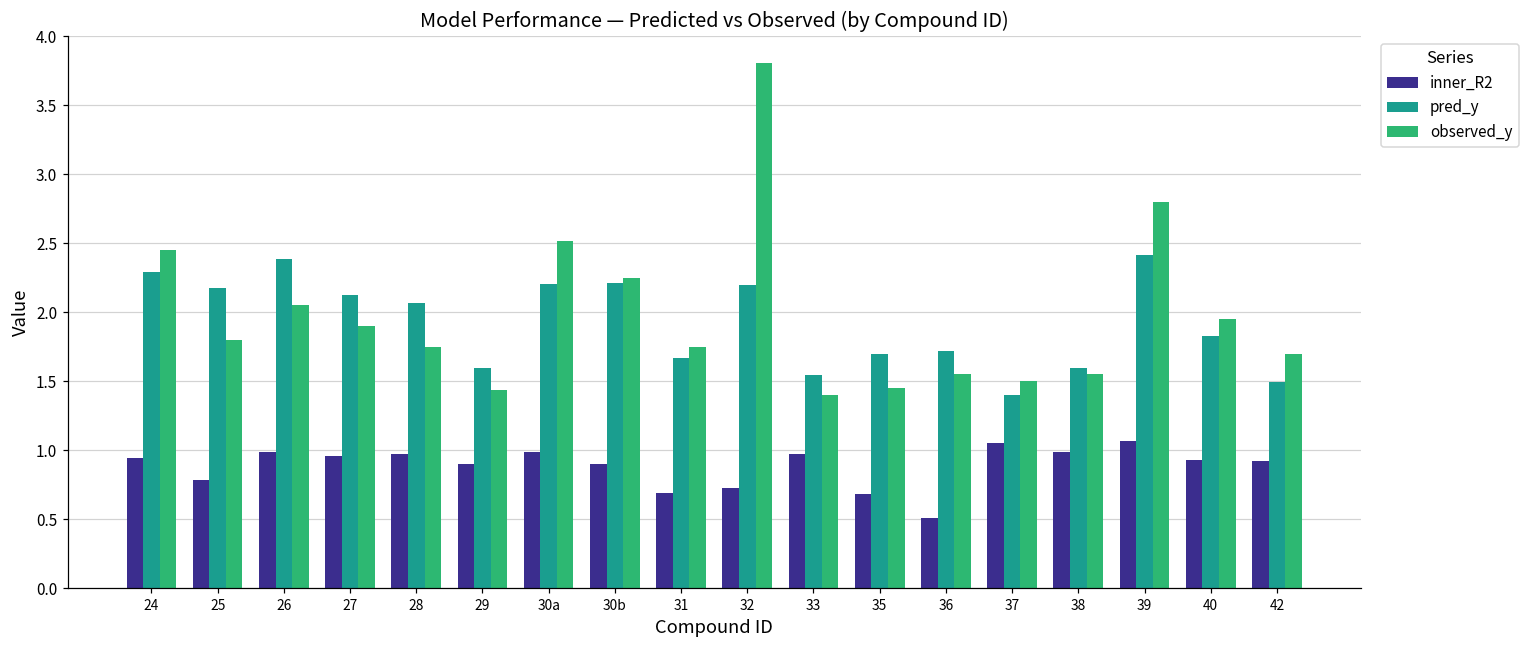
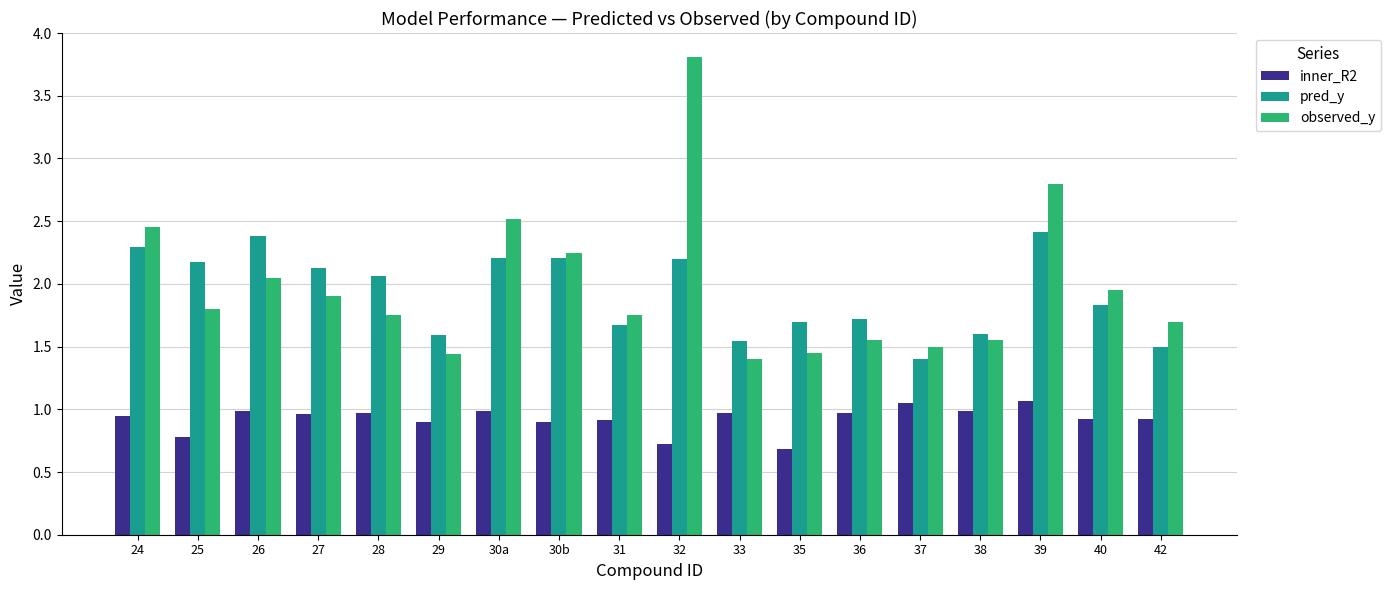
  {
    "inner_R2": {
      "24": 0.95,
      "25": 0.78,
      "26": 0.99,
      "27": 0.96,
      "28": 0.97,
      "29": 0.90,
      "30a": 0.99,
      "30b": 0.90,
-     "31": 0.69,
+     "31": 0.91,
      "32": 0.72,
      "33": 0.97,
      "35": 0.69,
-     "36": 0.51,
+     "36": 0.97,
      "37": 1.05,
      "38": 0.99,
      "39": 1.07,
      "40": 0.93,
      "42": 0.92
    }
  }
